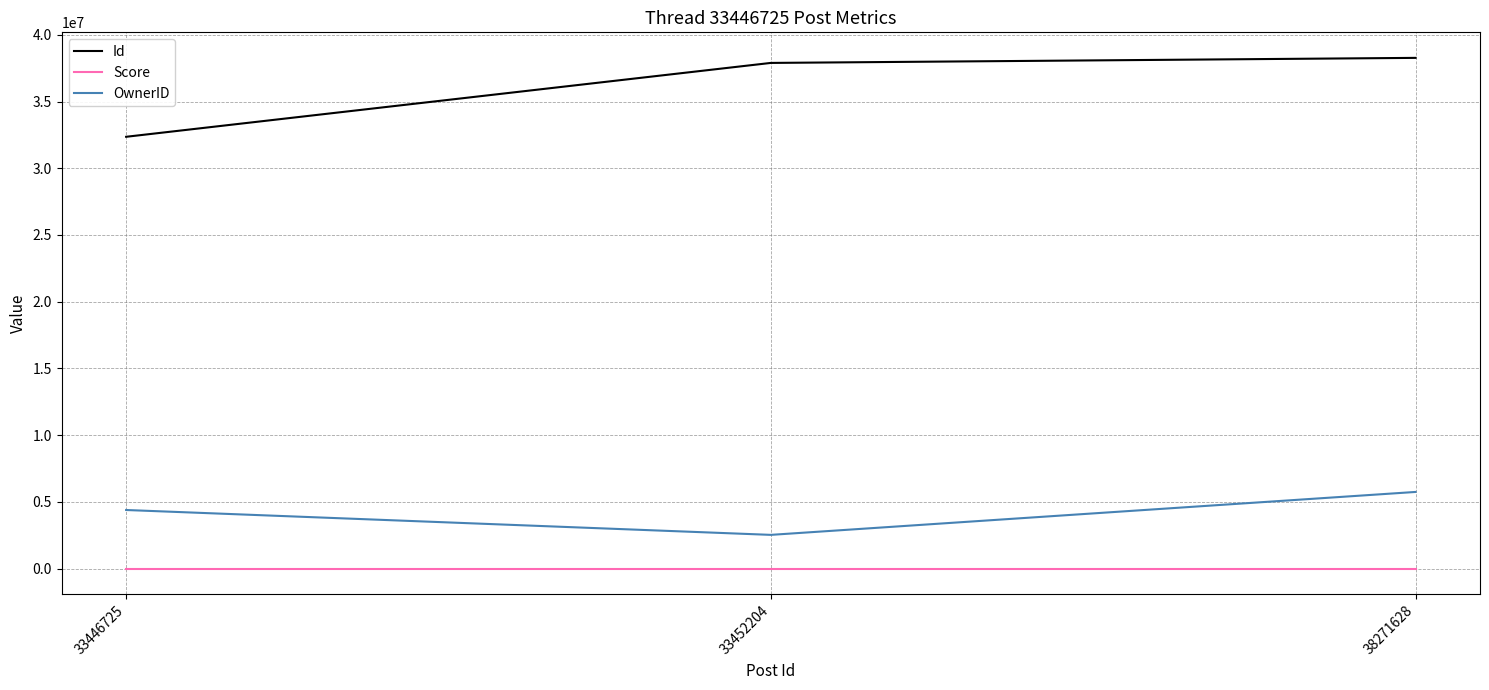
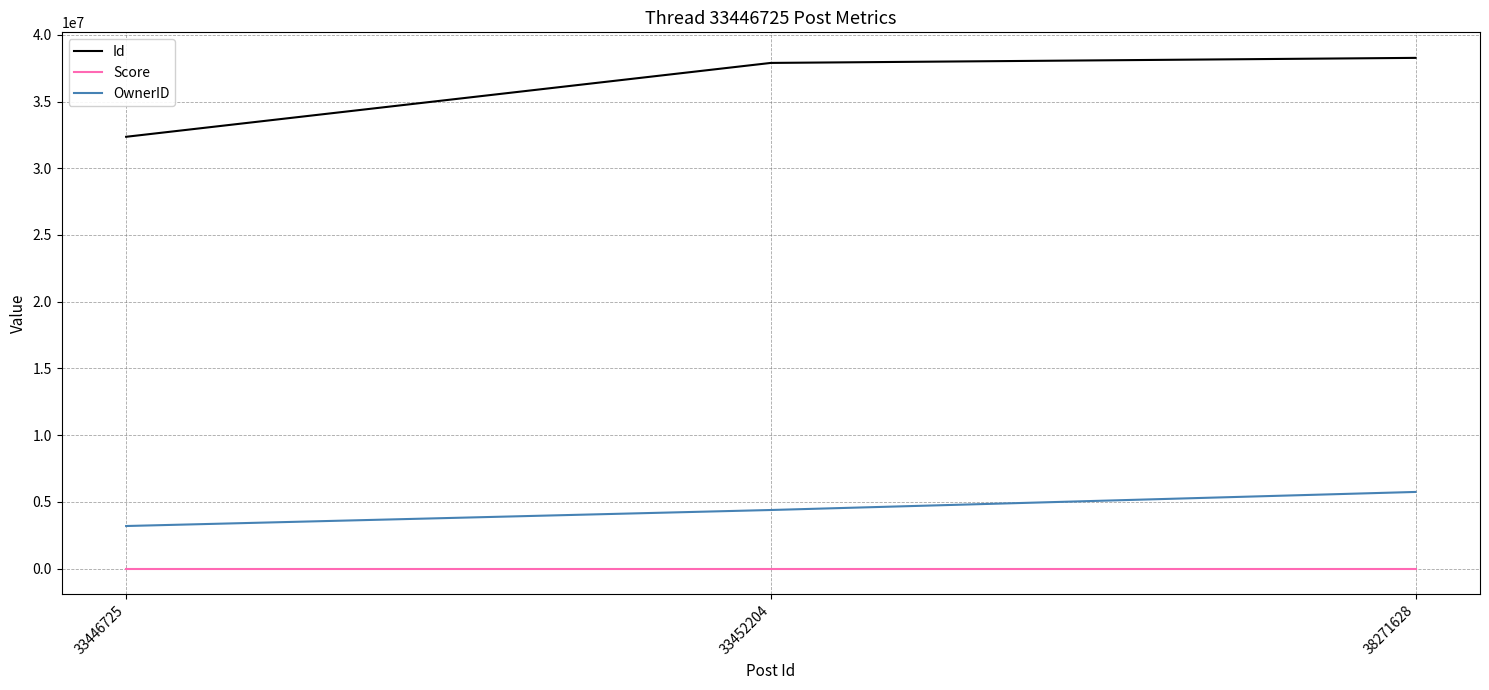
  {
    "Id": {
      "33446725": 32400000,
      "33452204": 37900000,
      "38271628": 38300000
    },
    "Score": {
      "33446725": 0,
      "33452204": 0,
      "38271628": 0
    },
    "OwnerID": {
-     "33446725": 4400000,
-     "33452204": 2500000,
+     "33446725": 3200000,
+     "33452204": 4400000,
      "38271628": 5700000
    }
  }
